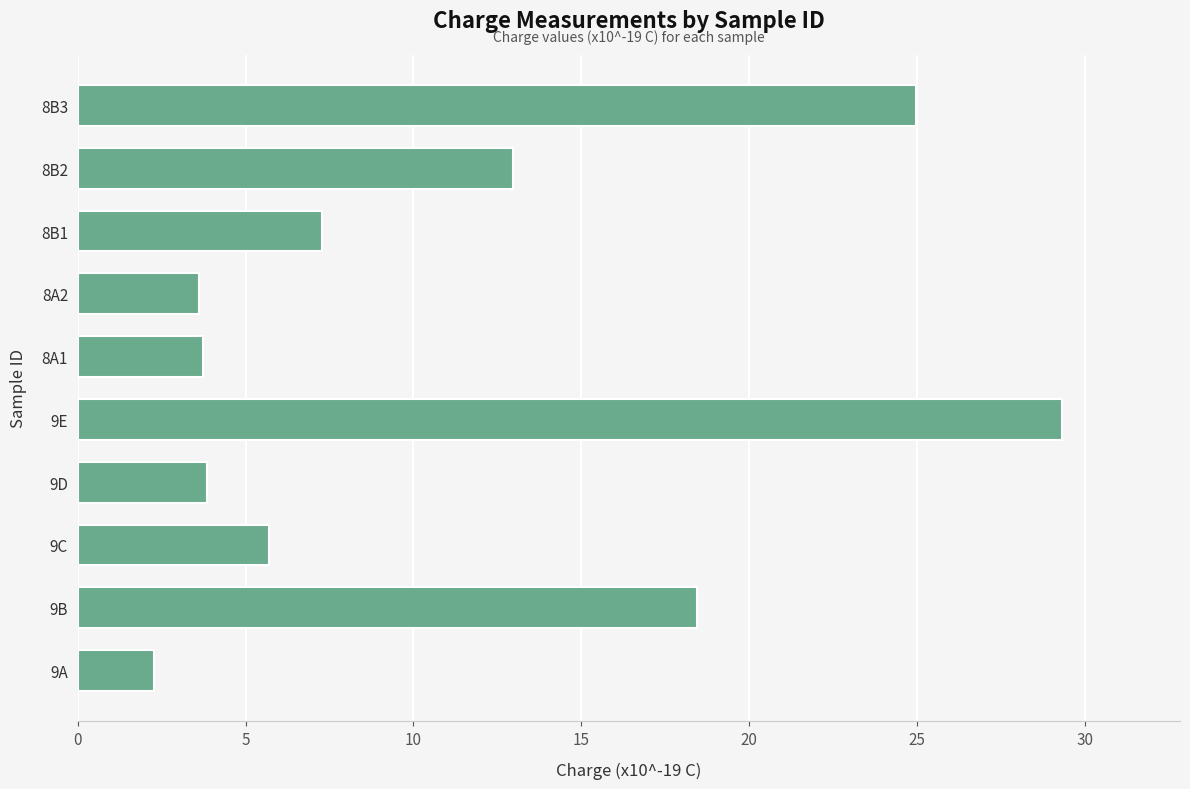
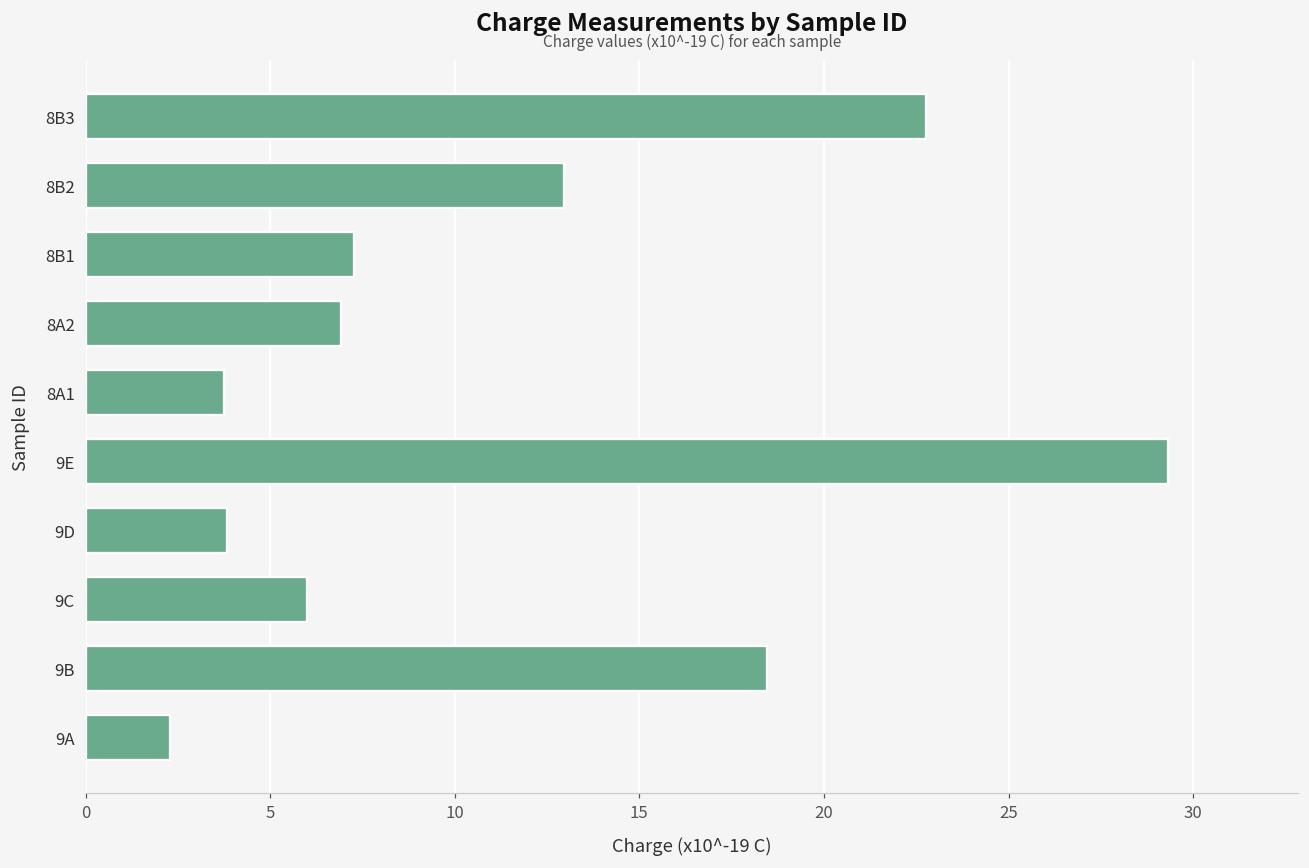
  {
-   "8B3": 25.0,
+   "8B3": 22.8,
    "8B2": 13.0,
    "8B1": 7.3,
-   "8A2": 3.6,
+   "8A2": 6.9,
    "8A1": 3.7,
    "9E": 29.3,
    "9D": 3.8,
-   "9C": 5.7,
+   "9C": 6.0,
    "9B": 18.5,
    "9A": 2.3
  }
